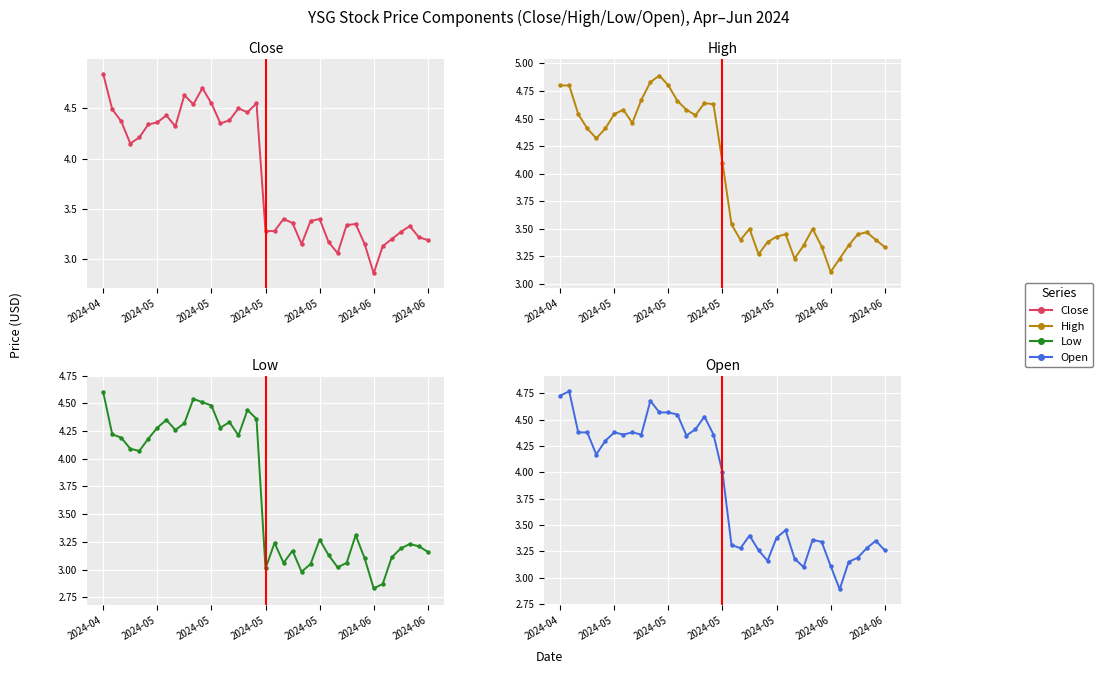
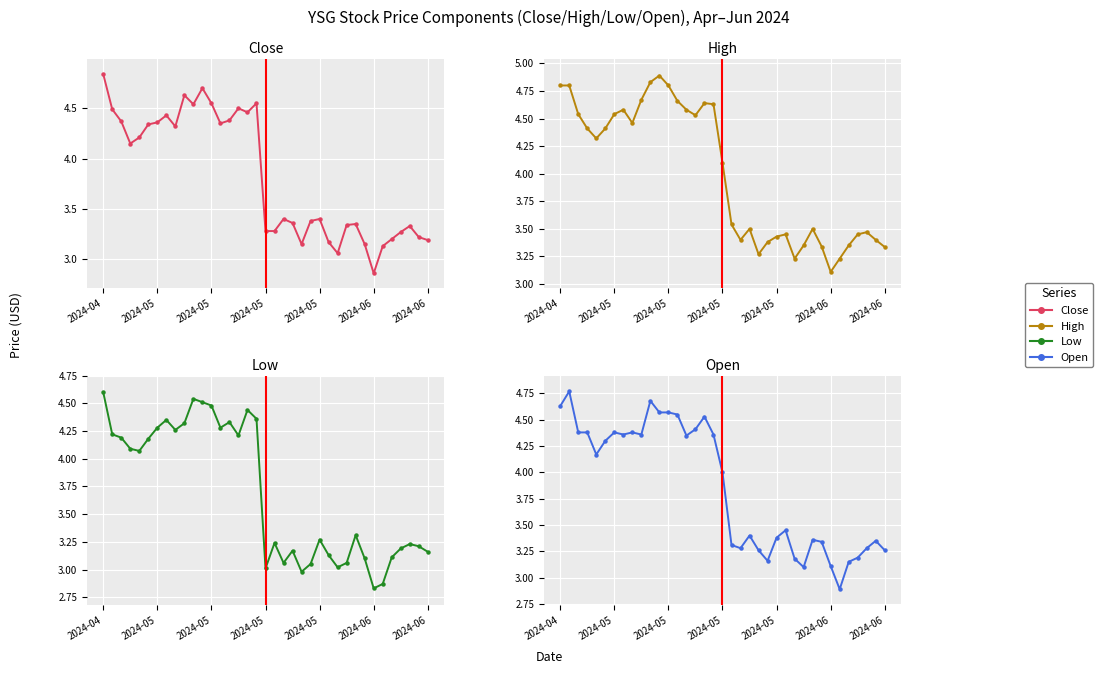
  {
    "Close": {
      "2024-04": 4.84
    },
    "High": {
      "2024-04": 4.80
    },
    "Low": {
      "2024-04": 4.60
    },
    "Open": {
-     "2024-04": 4.73
+     "2024-04": 4.63
    }
  }
